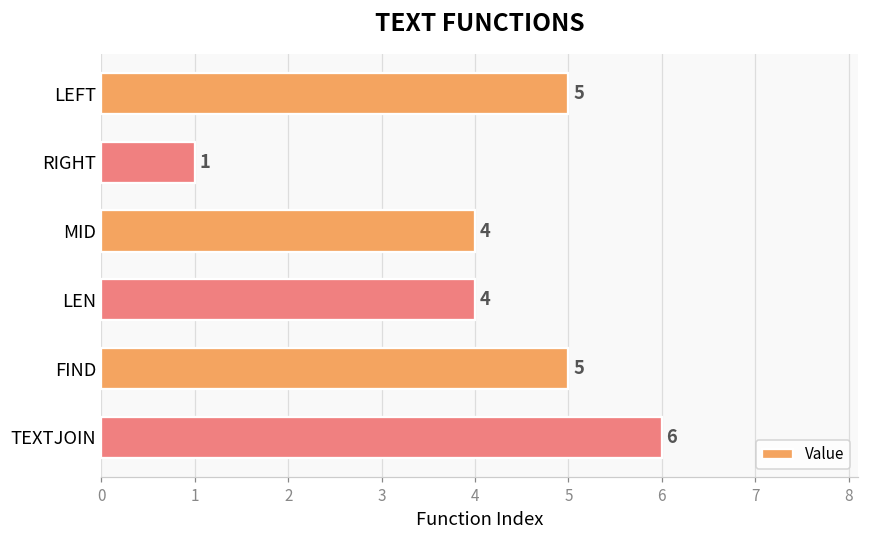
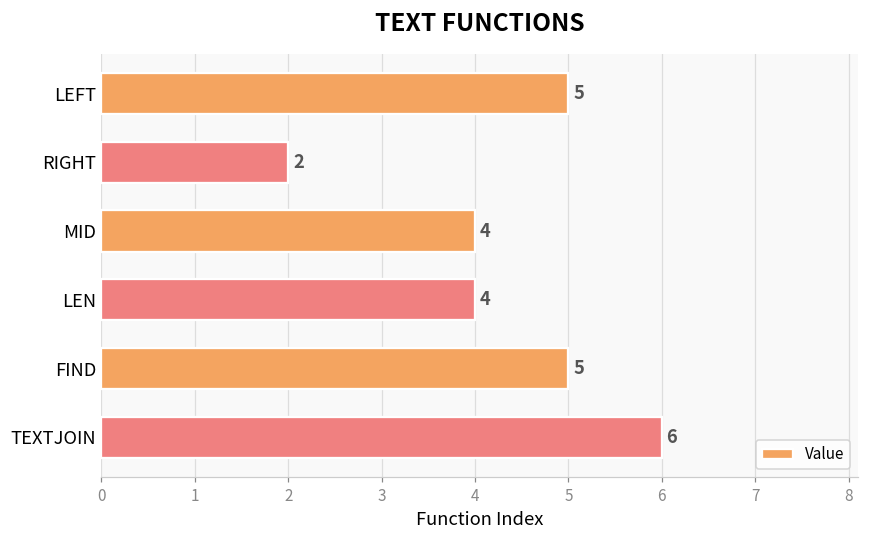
  {
    "LEFT": 5,
-   "RIGHT": 1,
+   "RIGHT": 2,
    "MID": 4,
    "LEN": 4,
    "FIND": 5,
    "TEXTJOIN": 6
  }
